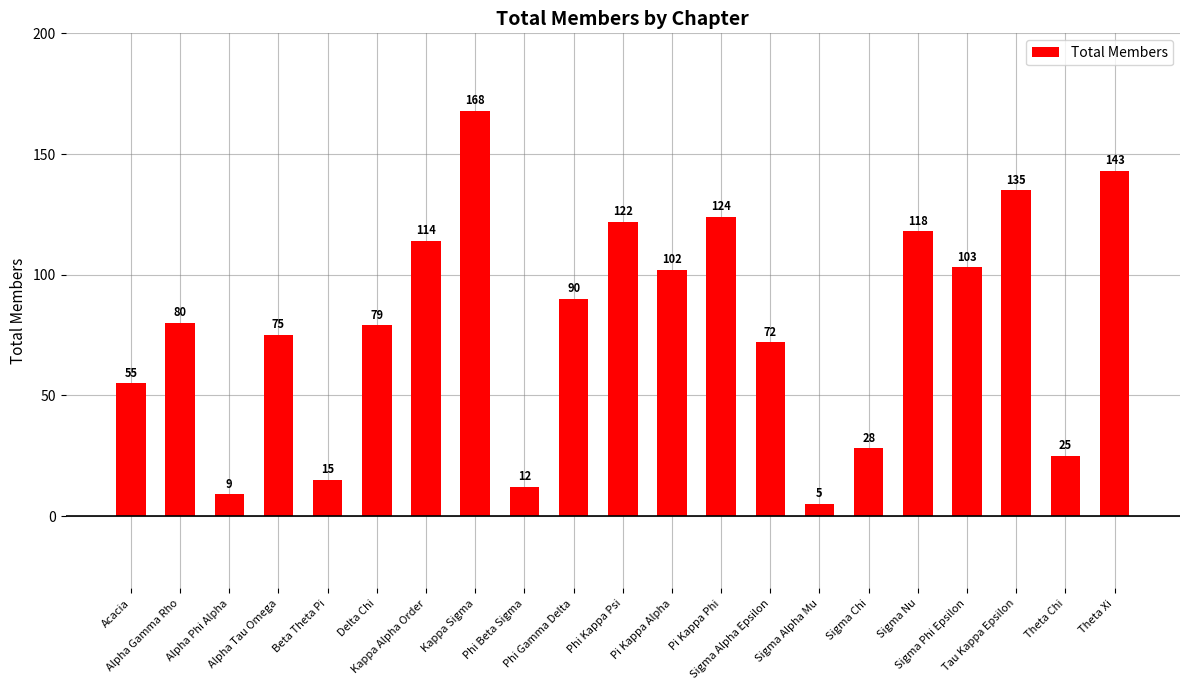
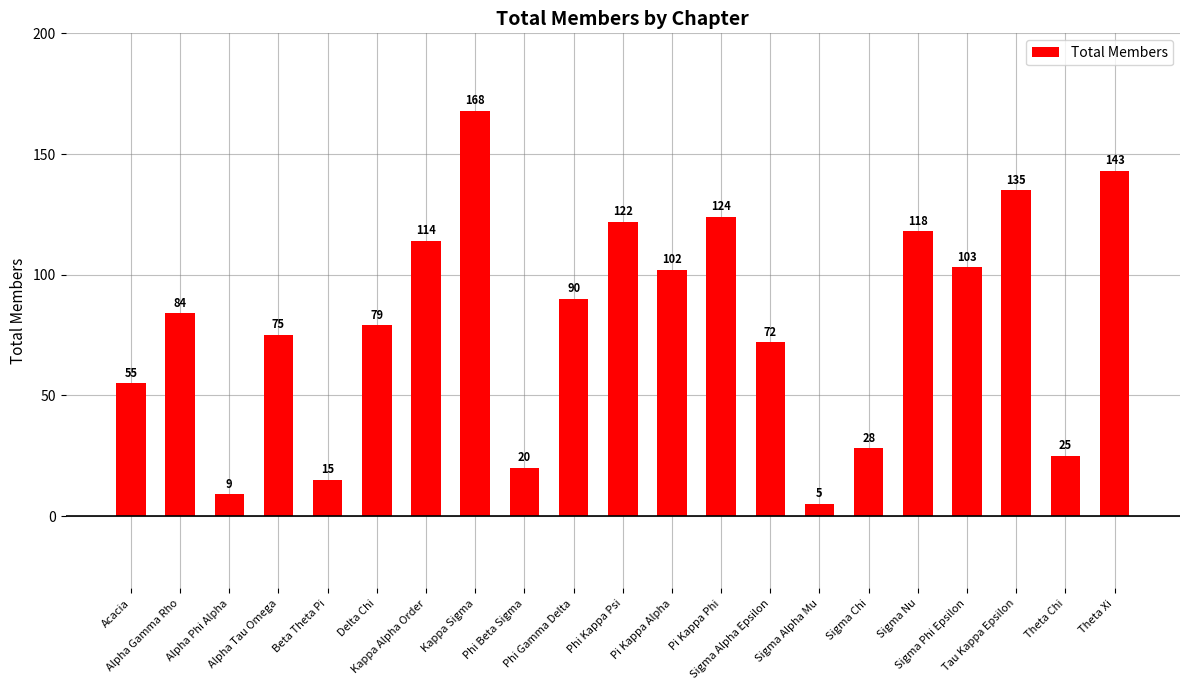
  {
    "Acacia": 55,
-   "Alpha Gamma Rho": 80,
+   "Alpha Gamma Rho": 84,
    "Alpha Phi Alpha": 9,
    "Alpha Tau Omega": 75,
    "Beta Theta Pi": 15,
    "Delta Chi": 79,
    "Kappa Alpha Order": 114,
    "Kappa Sigma": 168,
-   "Phi Beta Sigma": 12,
+   "Phi Beta Sigma": 20,
    "Phi Gamma Delta": 90,
    "Phi Kappa Psi": 122,
    "Pi Kappa Alpha": 102,
    "Pi Kappa Phi": 124,
    "Sigma Alpha Epsilon": 72,
    "Sigma Alpha Mu": 5,
    "Sigma Chi": 28,
    "Sigma Nu": 118,
    "Sigma Phi Epsilon": 103,
    "Tau Kappa Epsilon": 135,
    "Theta Chi": 25,
    "Theta Xi": 143
  }
